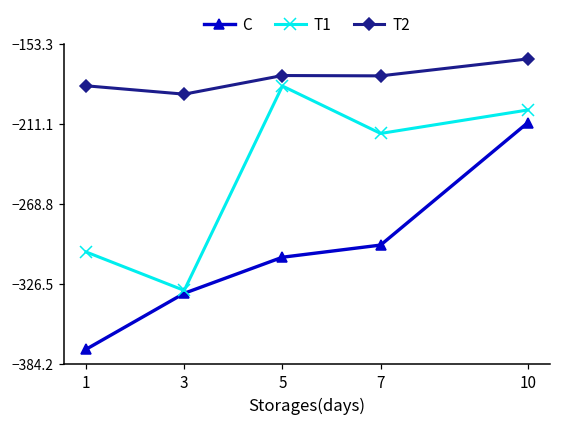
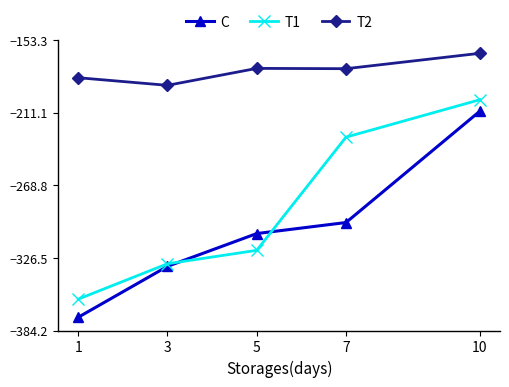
  {
    "C": {
      "1": -374,
      "3": -333,
      "5": -307,
      "7": -298,
      "10": -210
    },
    "T1": {
-     "1": -303,
+     "1": -359,
      "3": -331,
-     "5": -183,
-     "7": -218,
+     "5": -321,
+     "7": -231,
      "10": -201
    },
    "T2": {
      "1": -183,
      "3": -189,
      "5": -176,
      "7": -176,
      "10": -164
    }
  }
